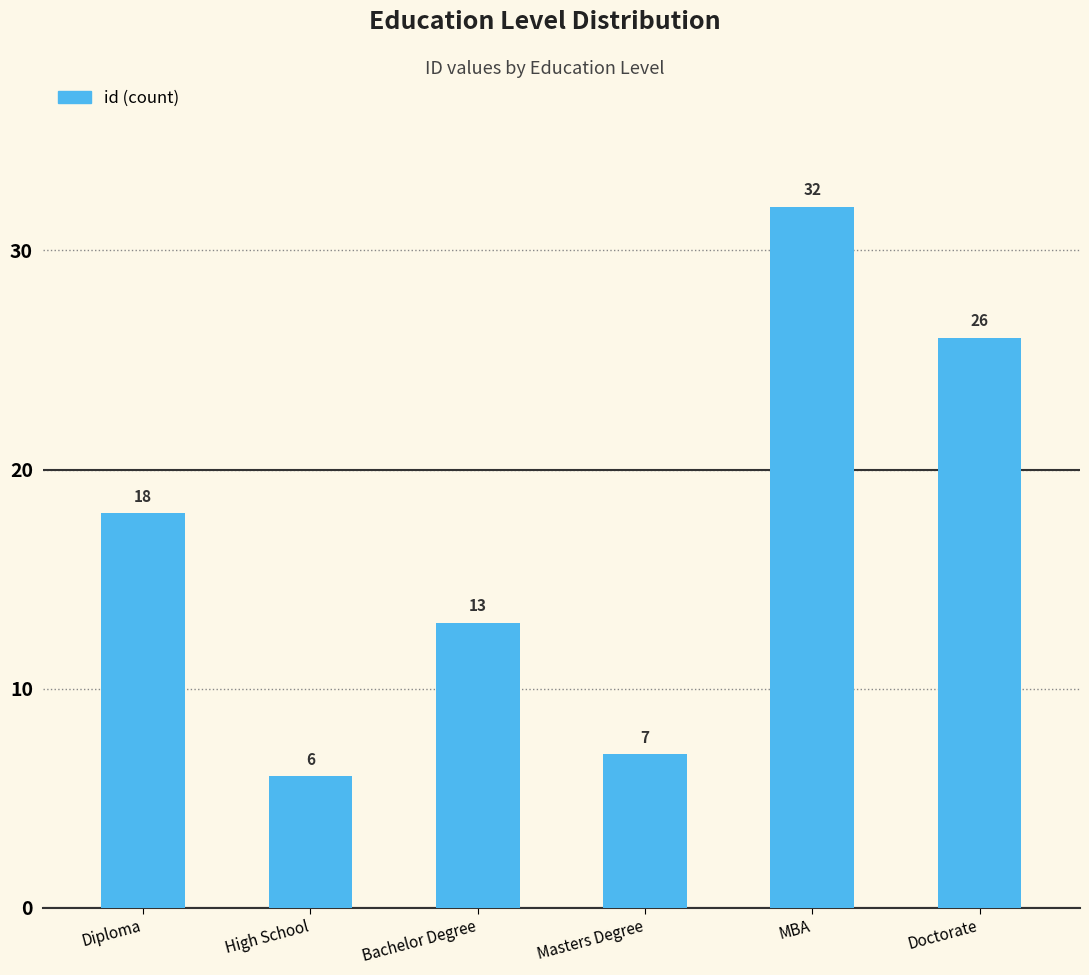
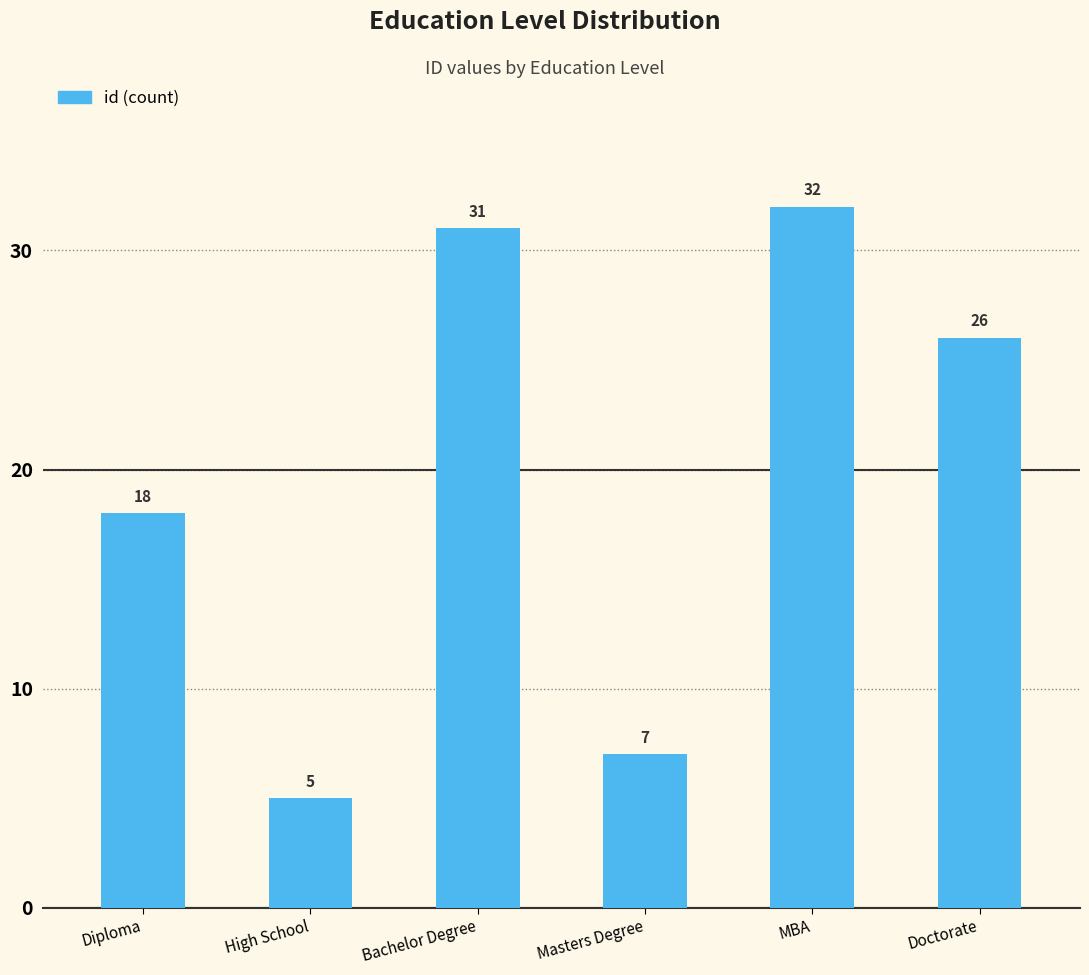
  {
    "Diploma": 18,
-   "High School": 6,
-   "Bachelor Degree": 13,
+   "High School": 5,
+   "Bachelor Degree": 31,
    "Masters Degree": 7,
    "MBA": 32,
    "Doctorate": 26
  }
